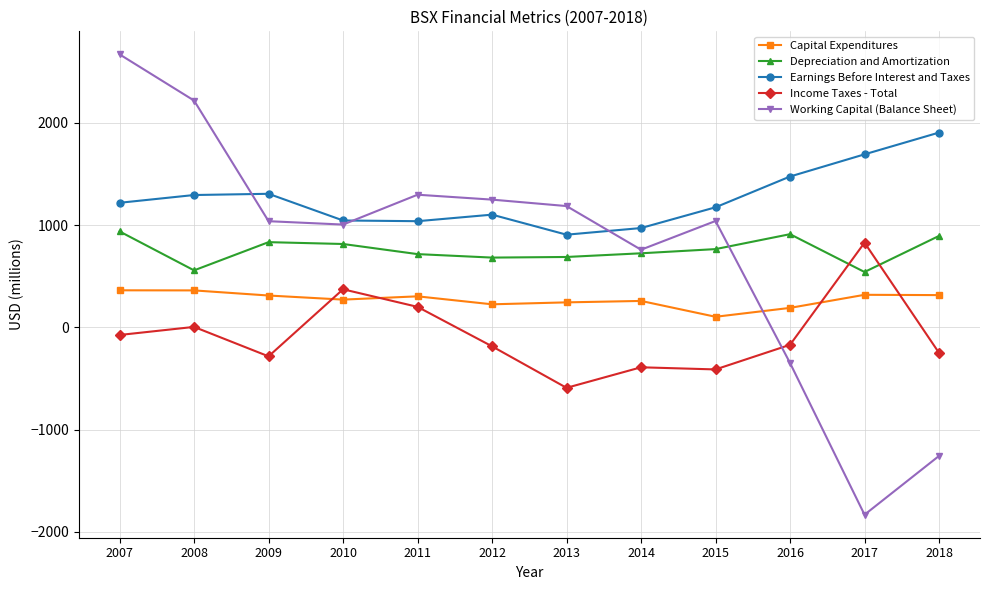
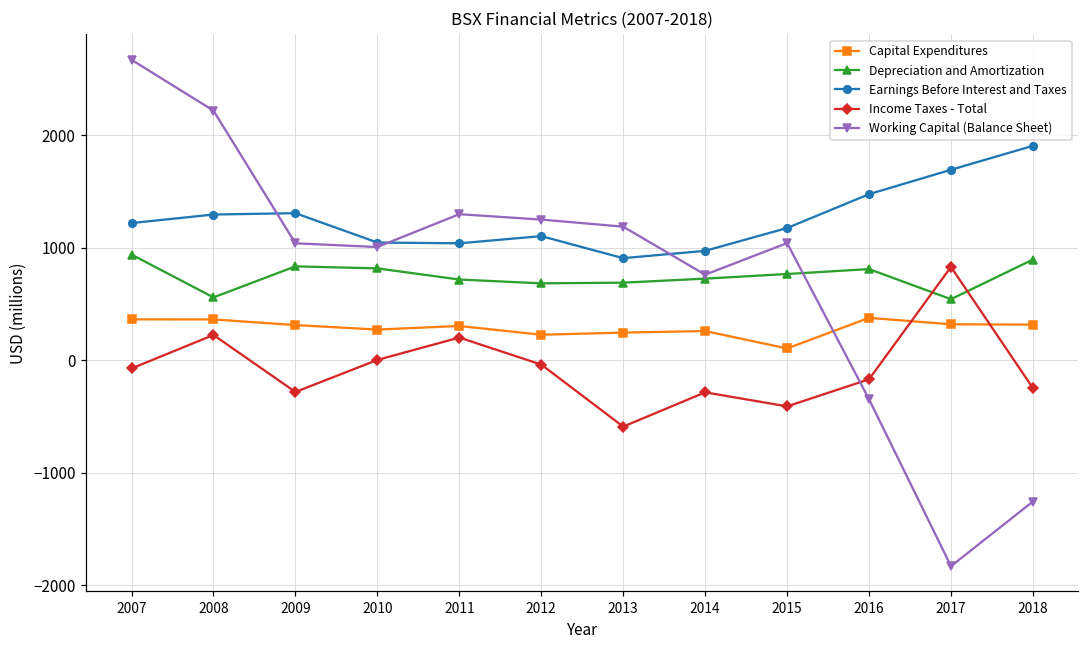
  {
    "Capital Expenditures": {
      "2007": 360,
      "2008": 360,
      "2009": 310,
      "2010": 270,
      "2011": 300,
      "2012": 230,
      "2013": 250,
      "2014": 260,
      "2015": 100,
-     "2016": 190,
+     "2016": 380,
      "2017": 320,
      "2018": 320
    },
    "Depreciation and Amortization": {
      "2007": 940,
      "2008": 560,
      "2009": 830,
      "2010": 820,
      "2011": 720,
      "2012": 680,
      "2013": 690,
      "2014": 730,
      "2015": 770,
-     "2016": 910,
+     "2016": 810,
      "2017": 540,
      "2018": 900
    },
    "Earnings Before Interest and Taxes": {
      "2007": 1220,
      "2008": 1300,
      "2009": 1310,
      "2010": 1050,
      "2011": 1040,
      "2012": 1100,
      "2013": 910,
      "2014": 970,
      "2015": 1180,
      "2016": 1480,
      "2017": 1690,
      "2018": 1910
    },
    "Income Taxes - Total": {
      "2007": -70,
-     "2008": 10,
+     "2008": 220,
      "2009": -280,
-     "2010": 370,
+     "2010": 0,
      "2011": 200,
-     "2012": -190,
+     "2012": -40,
      "2013": -590,
-     "2014": -390,
+     "2014": -290,
      "2015": -410,
      "2016": -170,
      "2017": 830,
      "2018": -250
    },
    "Working Capital (Balance Sheet)": {
      "2007": 2670,
      "2008": 2220,
      "2009": 1040,
      "2010": 1010,
      "2011": 1300,
      "2012": 1250,
      "2013": 1190,
      "2014": 760,
      "2015": 1040,
      "2016": -350,
      "2017": -1830,
      "2018": -1260
    }
  }
